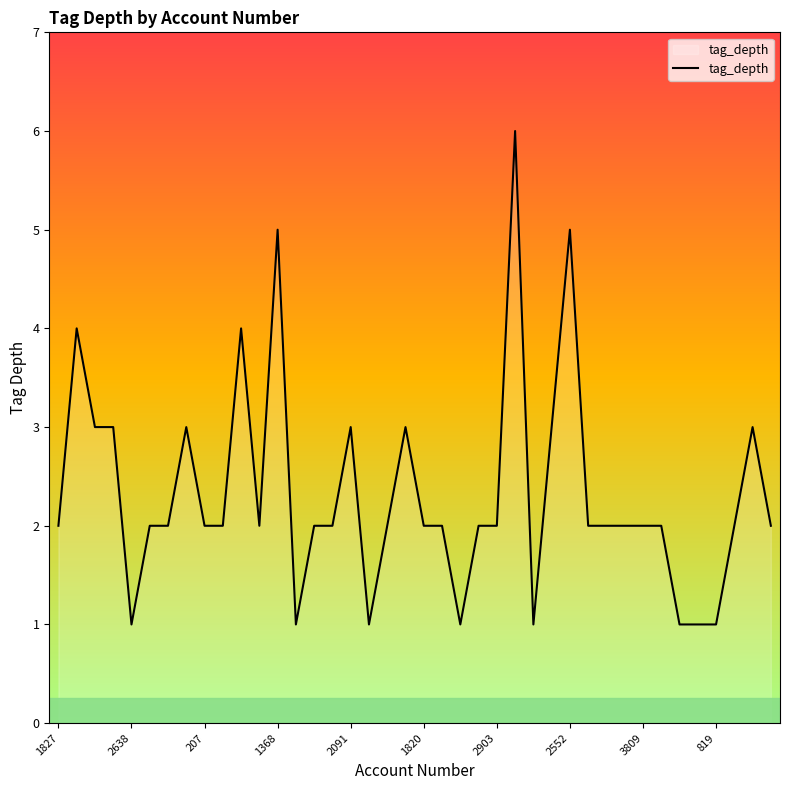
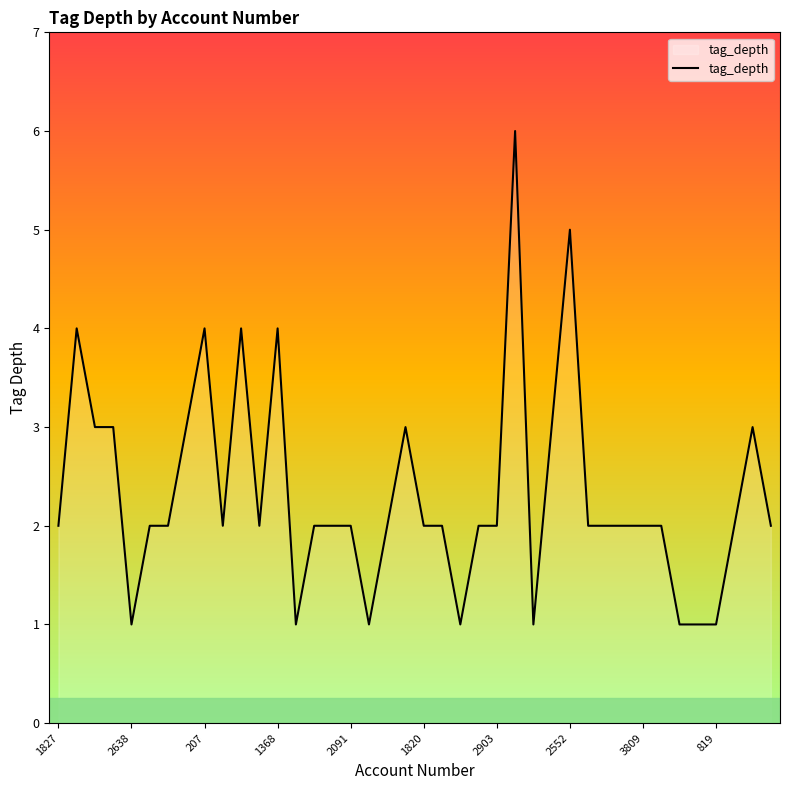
  {
    "1827": 2,
    "2638": 1,
-   "207": 2,
-   "1368": 5,
-   "2091": 3,
+   "207": 4,
+   "1368": 4,
+   "2091": 2,
    "1820": 2,
    "2903": 2,
    "2552": 5,
    "3809": 2,
    "819": 1
  }
